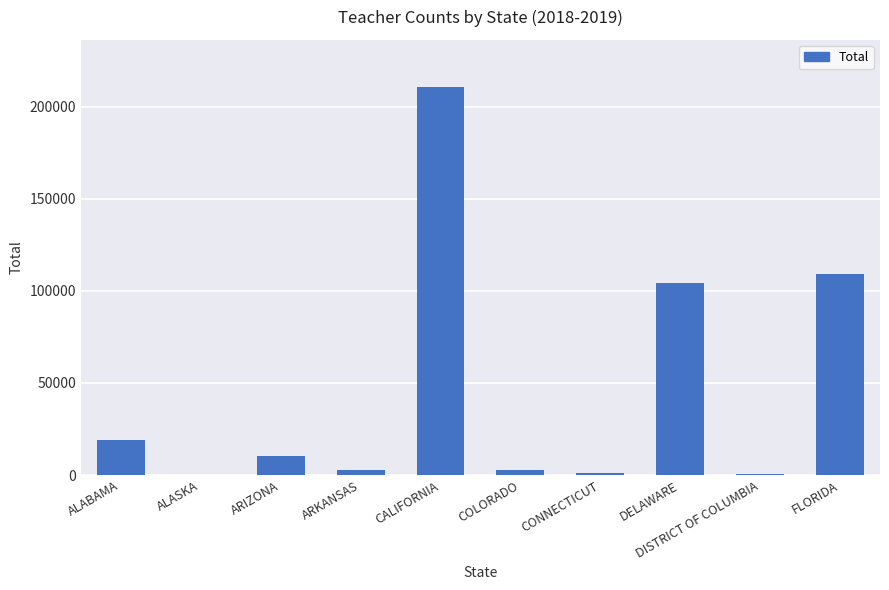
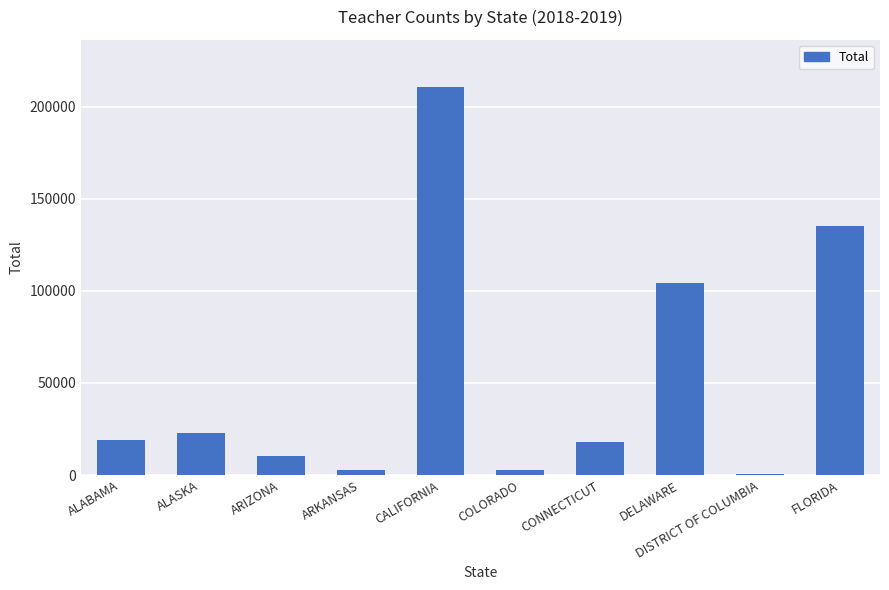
  {
    "ALABAMA": 19000,
-   "ALASKA": 0,
+   "ALASKA": 23000,
    "ARIZONA": 11000,
    "ARKANSAS": 3000,
    "CALIFORNIA": 211000,
    "COLORADO": 3000,
-   "CONNECTICUT": 1000,
+   "CONNECTICUT": 18000,
    "DELAWARE": 104000,
-   "FLORIDA": 109000
+   "FLORIDA": 135000
  }
